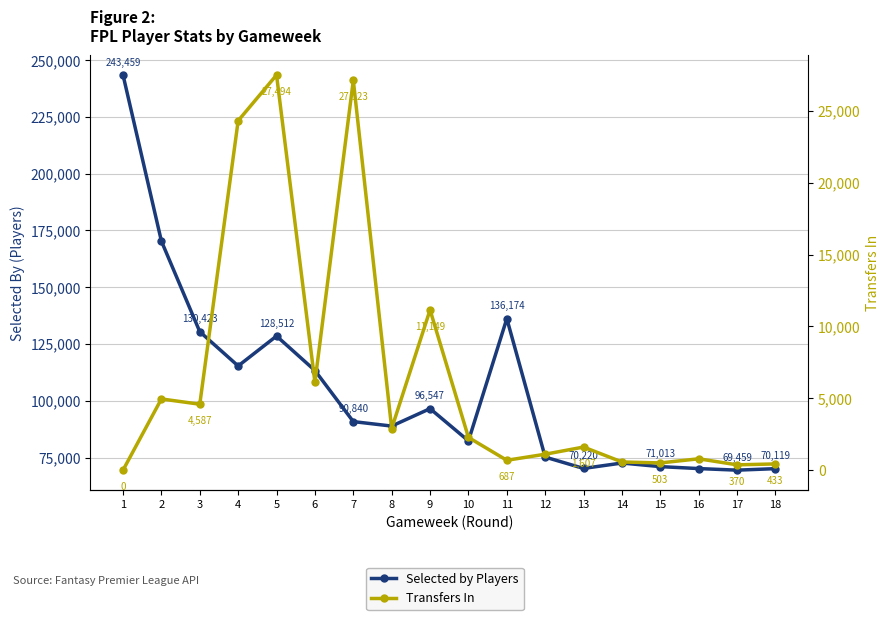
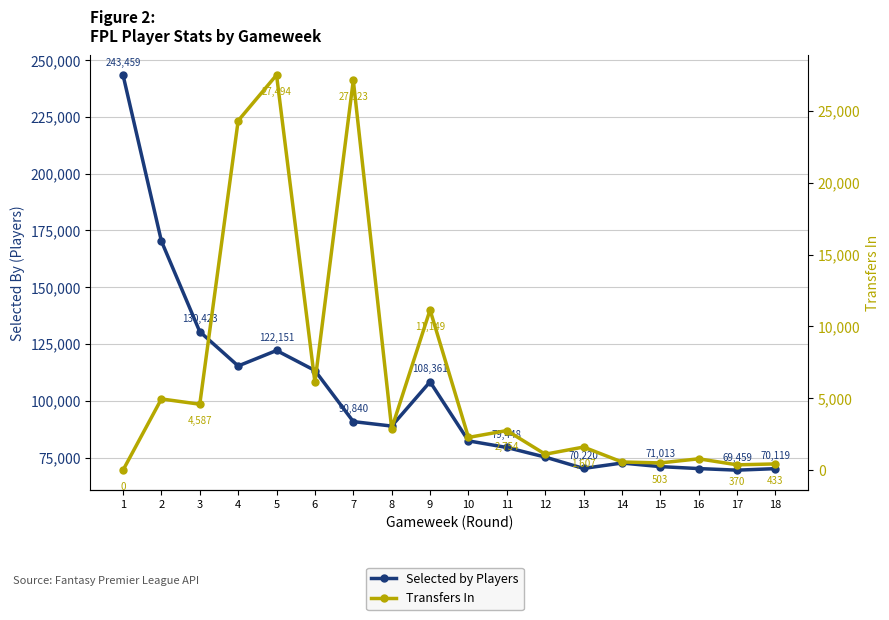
  {
    "Selected by Players": {
      "1": "243,459",
      "3": "130,423",
-     "5": "128,512",
+     "5": "122,151",
      "7": "90,840",
-     "9": "96,547",
-     "11": "136,174",
+     "9": "108,361",
+     "11": "79,448",
      "15": "71,013",
      "17": "69,459",
      "18": "70,119"
    },
    "Transfers In": {
      "1": "0",
      "3": "4,587",
      "5": "27,494",
      "7": "27,123",
      "9": "11,149",
-     "11": "687",
+     "11": "2,754",
      "15": "503",
      "17": "370",
      "18": "433"
    }
  }
